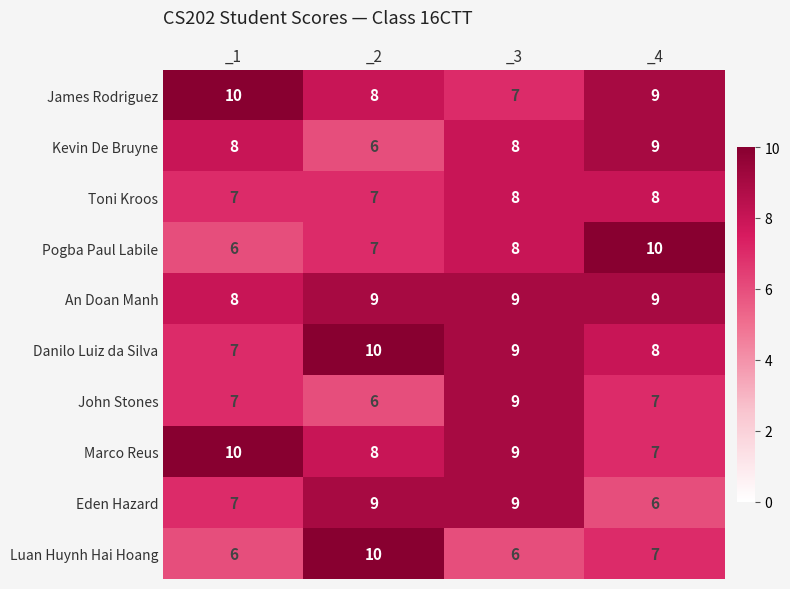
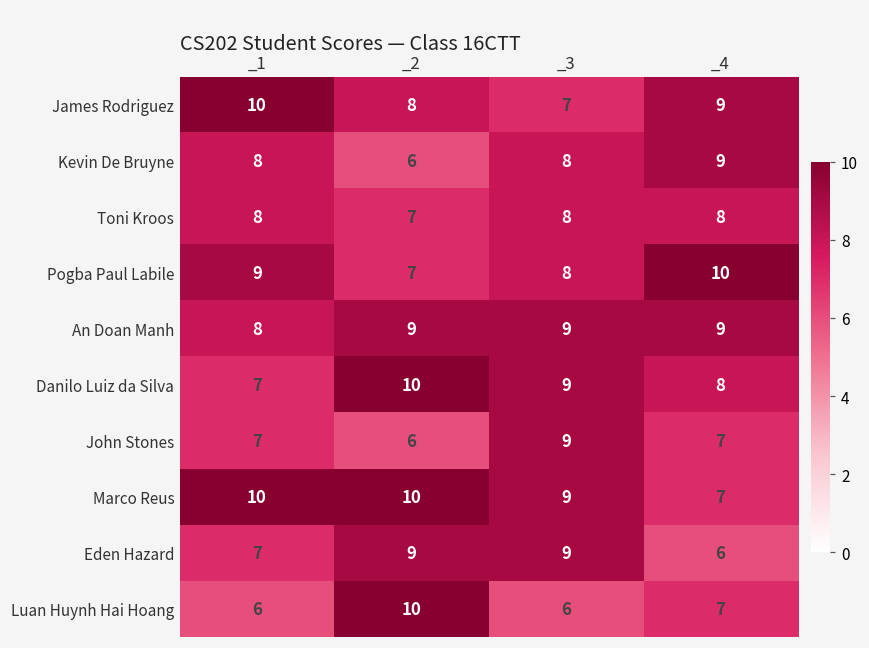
  {
    "James Rodriguez": {
      "_1": 10,
      "_2": 8,
      "_3": 7,
      "_4": 9
    },
    "Kevin De Bruyne": {
      "_1": 8,
      "_2": 6,
      "_3": 8,
      "_4": 9
    },
    "Toni Kroos": {
-     "_1": 7,
+     "_1": 8,
      "_2": 7,
      "_3": 8,
      "_4": 8
    },
    "Pogba Paul Labile": {
-     "_1": 6,
+     "_1": 9,
      "_2": 7,
      "_3": 8,
      "_4": 10
    },
    "An Doan Manh": {
      "_1": 8,
      "_2": 9,
      "_3": 9,
      "_4": 9
    },
    "Danilo Luiz da Silva": {
      "_1": 7,
      "_2": 10,
      "_3": 9,
      "_4": 8
    },
    "John Stones": {
      "_1": 7,
      "_2": 6,
      "_3": 9,
      "_4": 7
    },
    "Marco Reus": {
      "_1": 10,
-     "_2": 8,
+     "_2": 10,
      "_3": 9,
      "_4": 7
    },
    "Eden Hazard": {
      "_1": 7,
      "_2": 9,
      "_3": 9,
      "_4": 6
    },
    "Luan Huynh Hai Hoang": {
      "_1": 6,
      "_2": 10,
      "_3": 6,
      "_4": 7
    }
  }
